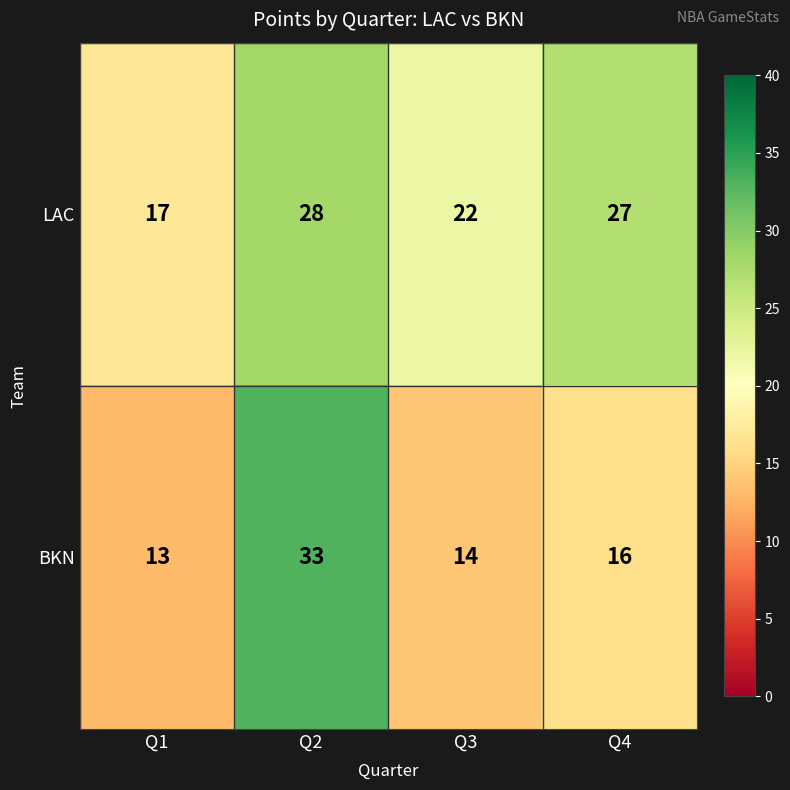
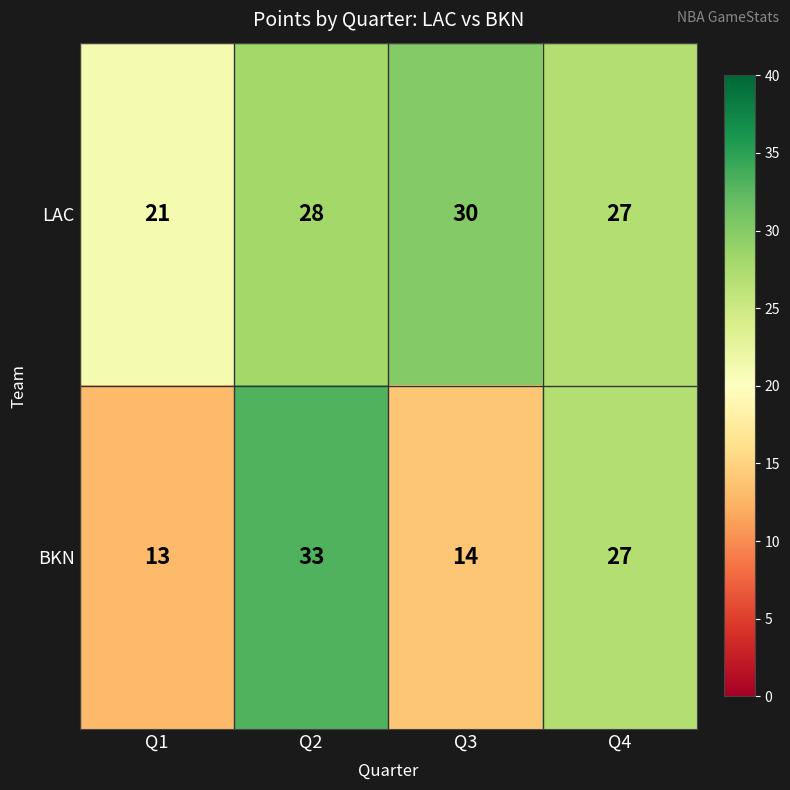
  {
    "LAC": {
-     "Q1": 17,
+     "Q1": 21,
      "Q2": 28,
-     "Q3": 22,
+     "Q3": 30,
      "Q4": 27
    },
    "BKN": {
      "Q1": 13,
      "Q2": 33,
      "Q3": 14,
-     "Q4": 16
+     "Q4": 27
    }
  }
